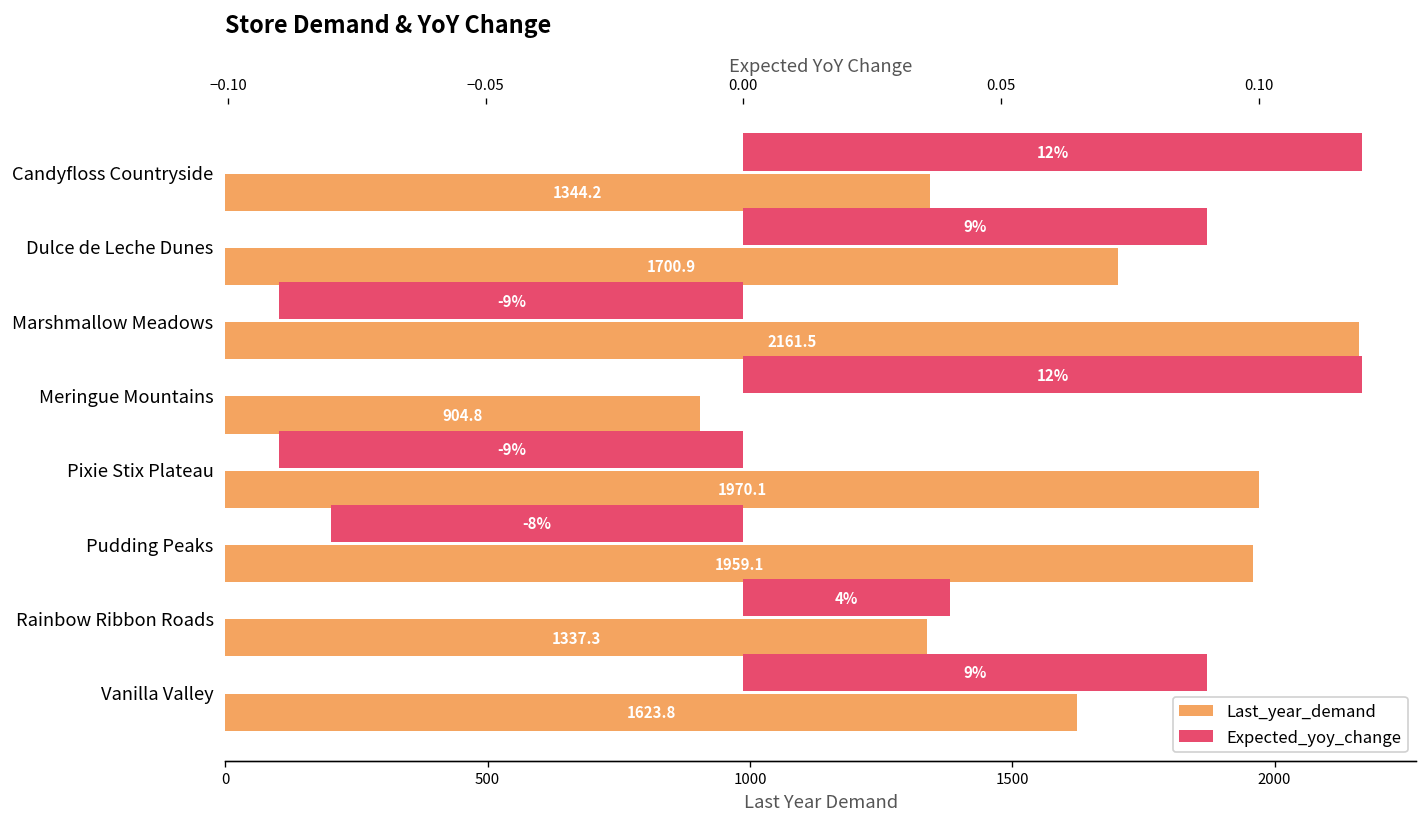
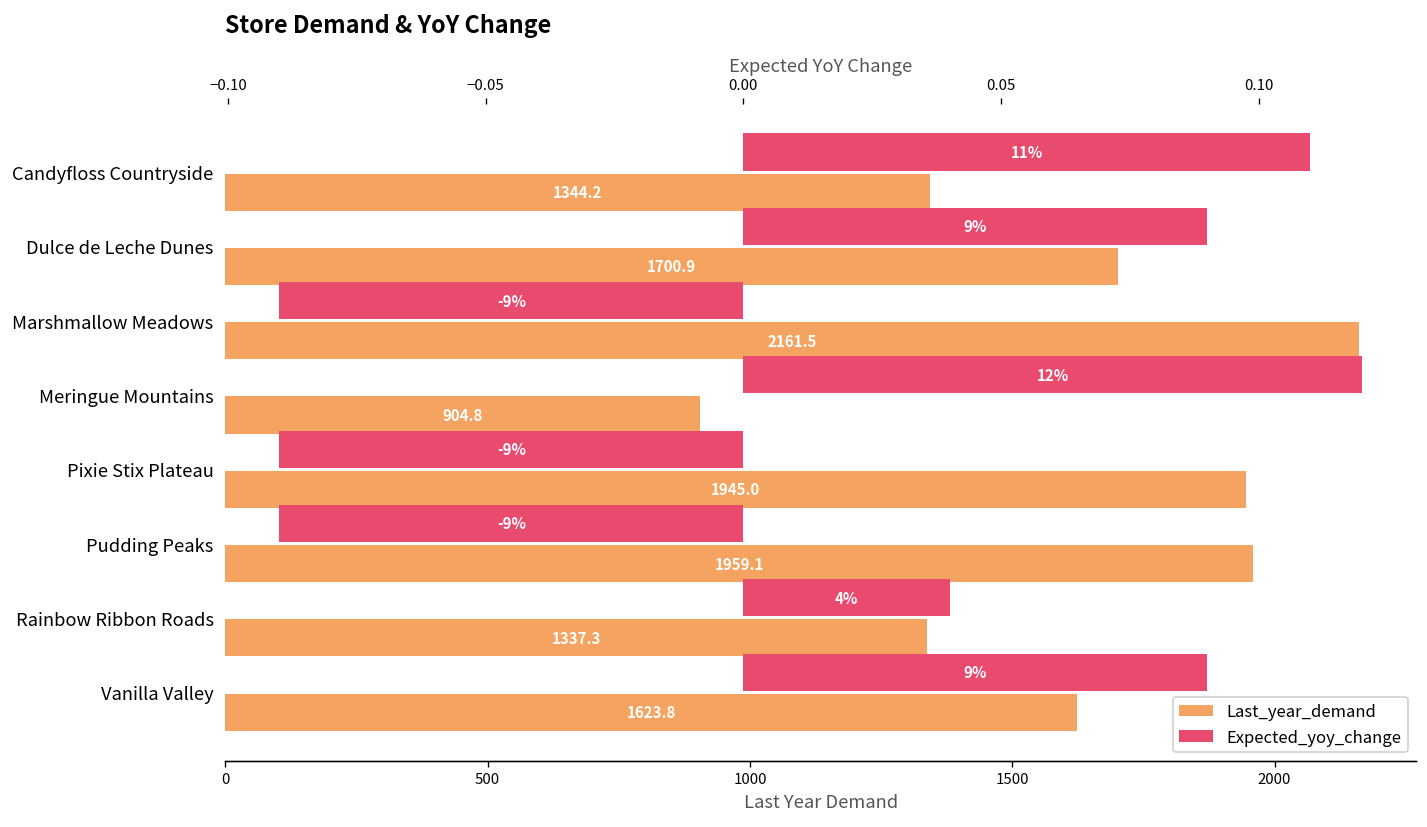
  {
    "Last_year_demand": {
      "Candyfloss Countryside": "1344.2",
      "Dulce de Leche Dunes": "1700.9",
      "Marshmallow Meadows": "2161.5",
      "Meringue Mountains": "904.8",
-     "Pixie Stix Plateau": "1970.1",
+     "Pixie Stix Plateau": "1945.0",
      "Pudding Peaks": "1959.1",
      "Rainbow Ribbon Roads": "1337.3",
      "Vanilla Valley": "1623.8"
    },
    "Expected_yoy_change": {
-     "Candyfloss Countryside": "12%",
+     "Candyfloss Countryside": "11%",
      "Dulce de Leche Dunes": "9%",
      "Marshmallow Meadows": "-9%",
      "Meringue Mountains": "12%",
      "Pixie Stix Plateau": "-9%",
-     "Pudding Peaks": "-8%",
+     "Pudding Peaks": "-9%",
      "Rainbow Ribbon Roads": "4%",
      "Vanilla Valley": "9%"
    }
  }
